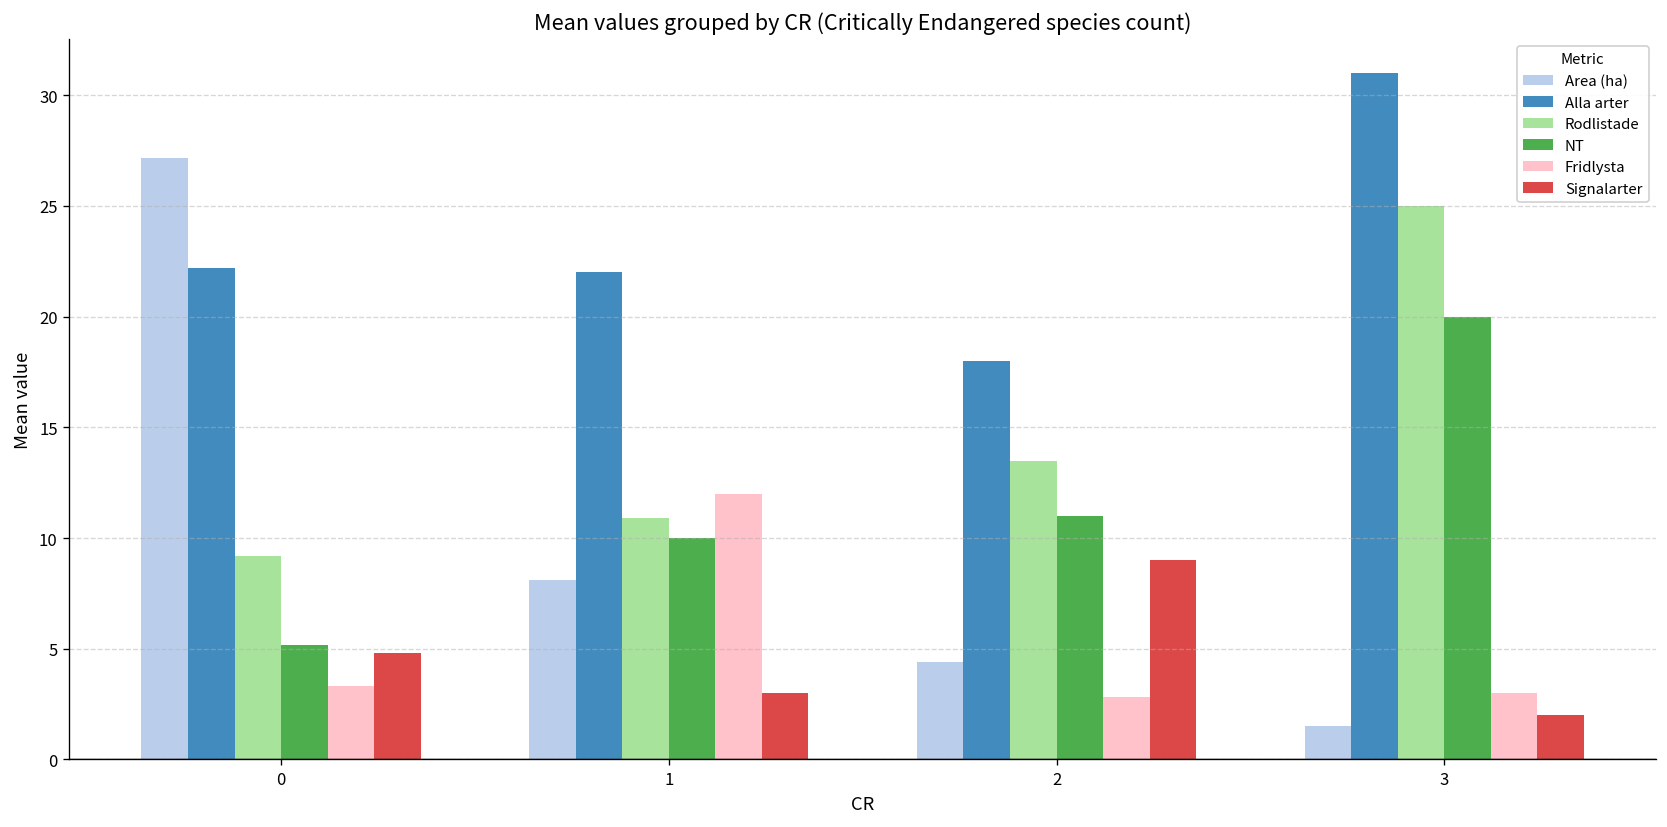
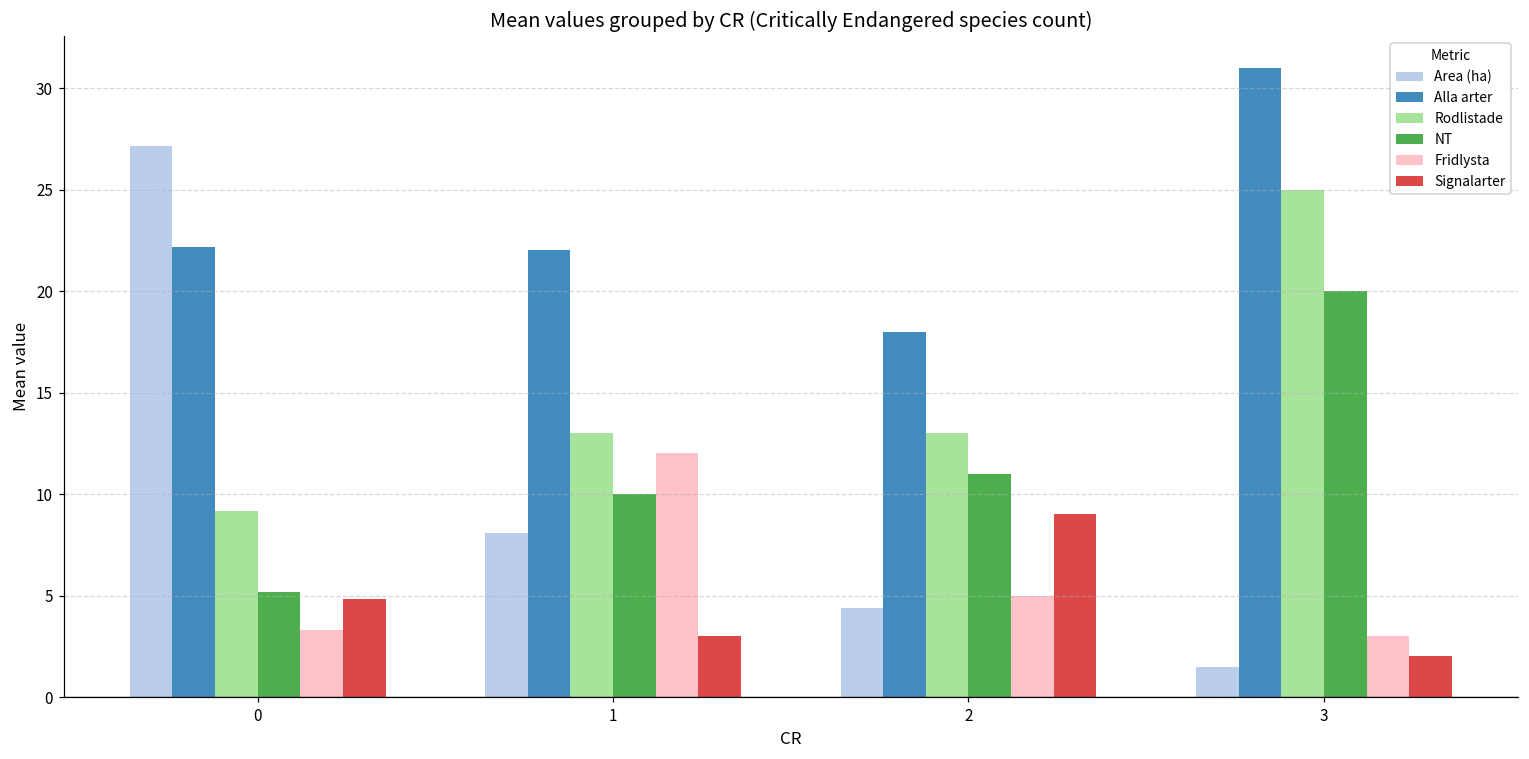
  {
    "Area (ha)": {
      "0": 27.2,
      "1": 8.1,
      "2": 4.4,
      "3": 1.5
    },
    "Alla arter": {
      "0": 22.2,
      "1": 22.0,
      "2": 18.0,
      "3": 31.0
    },
    "Rodlistade": {
      "0": 9.2,
-     "1": 10.9,
-     "2": 13.5,
+     "1": 13.0,
+     "2": 13.0,
      "3": 25.0
    },
    "NT": {
      "0": 5.2,
      "1": 10.0,
      "2": 11.0,
      "3": 20.0
    },
    "Fridlysta": {
      "0": 3.3,
      "1": 12.0,
-     "2": 2.8,
+     "2": 5.0,
      "3": 3.0
    },
    "Signalarter": {
      "0": 4.8,
      "1": 3.0,
      "2": 9.0,
      "3": 2.0
    }
  }
